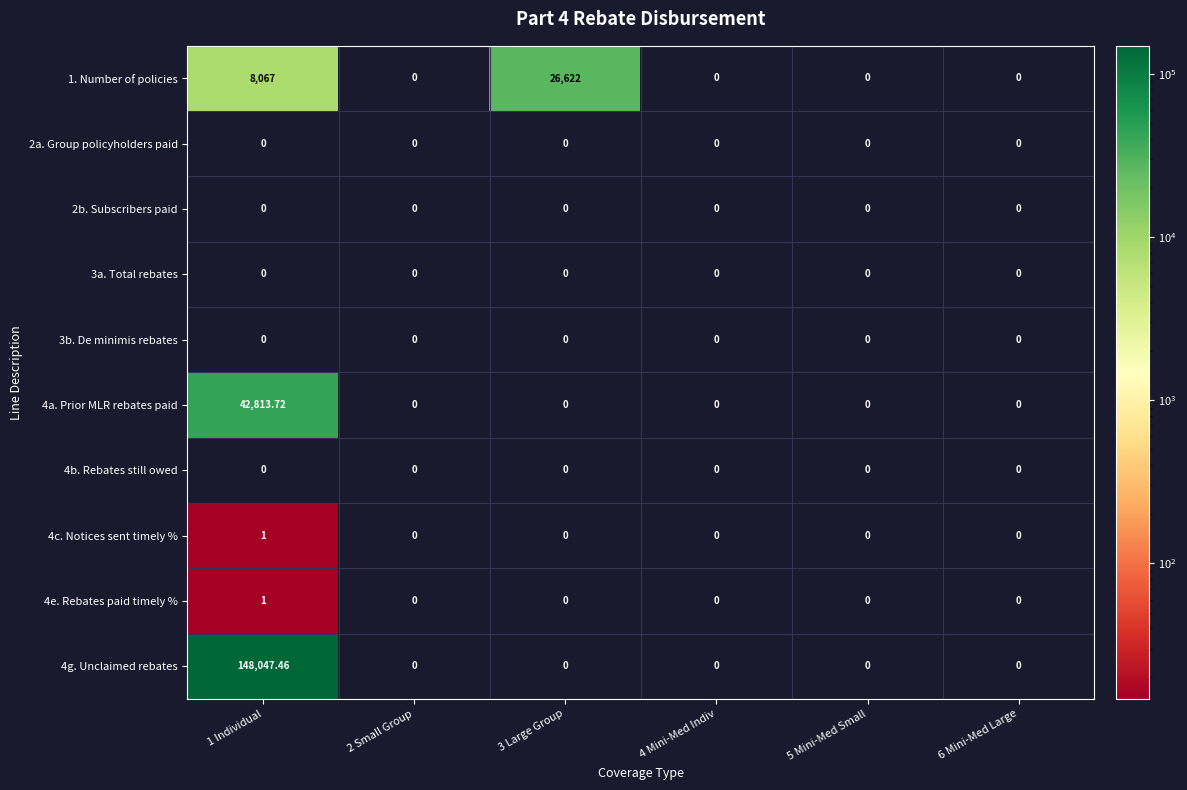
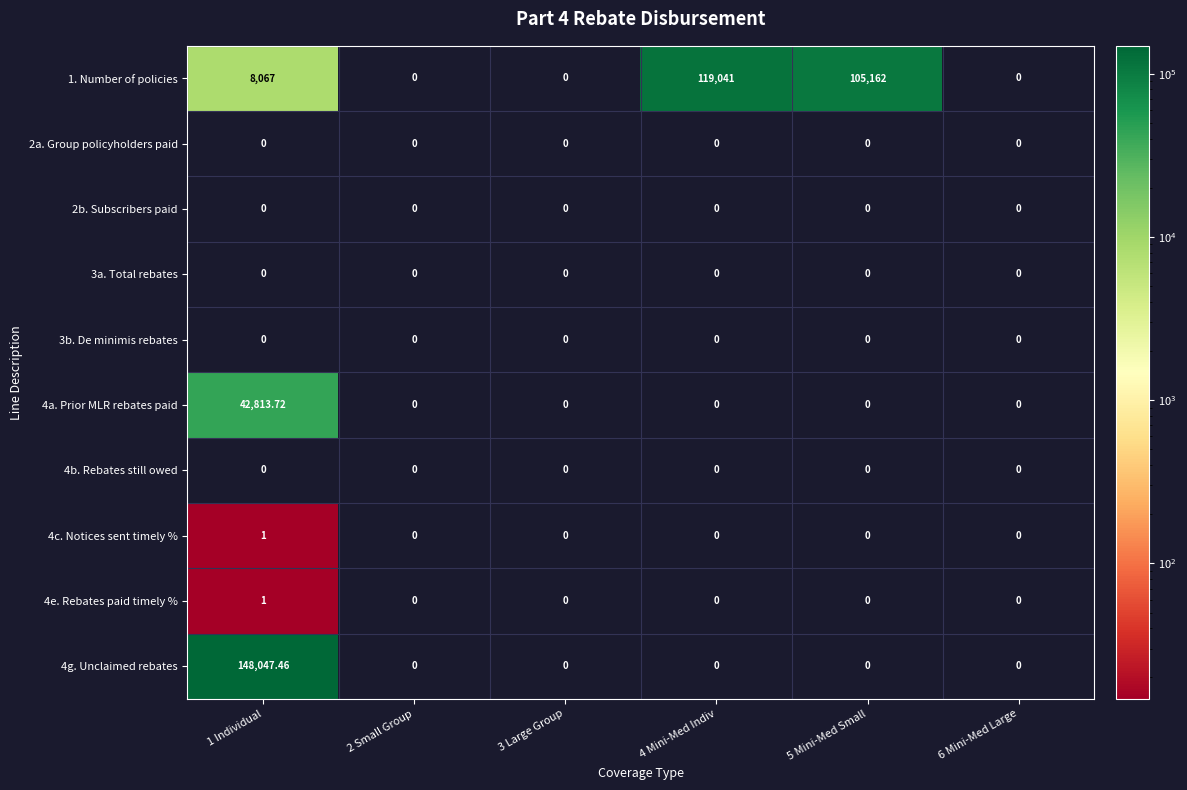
  {
    "1. Number of policies": {
      "1 Individual": "8,067",
      "2 Small Group": "0",
-     "3 Large Group": "26,622",
-     "4 Mini-Med Indiv": "0",
-     "5 Mini-Med Small": "0",
+     "3 Large Group": "0",
+     "4 Mini-Med Indiv": "119,041",
+     "5 Mini-Med Small": "105,162",
      "6 Mini-Med Large": "0"
    },
    "2a. Group policyholders paid": {
      "1 Individual": "0",
      "2 Small Group": "0",
      "3 Large Group": "0",
      "4 Mini-Med Indiv": "0",
      "5 Mini-Med Small": "0",
      "6 Mini-Med Large": "0"
    },
    "2b. Subscribers paid": {
      "1 Individual": "0",
      "2 Small Group": "0",
      "3 Large Group": "0",
      "4 Mini-Med Indiv": "0",
      "5 Mini-Med Small": "0",
      "6 Mini-Med Large": "0"
    },
    "3a. Total rebates": {
      "1 Individual": "0",
      "2 Small Group": "0",
      "3 Large Group": "0",
      "4 Mini-Med Indiv": "0",
      "5 Mini-Med Small": "0",
      "6 Mini-Med Large": "0"
    },
    "3b. De minimis rebates": {
      "1 Individual": "0",
      "2 Small Group": "0",
      "3 Large Group": "0",
      "4 Mini-Med Indiv": "0",
      "5 Mini-Med Small": "0",
      "6 Mini-Med Large": "0"
    },
    "4a. Prior MLR rebates paid": {
      "1 Individual": "42,813.72",
      "2 Small Group": "0",
      "3 Large Group": "0",
      "4 Mini-Med Indiv": "0",
      "5 Mini-Med Small": "0",
      "6 Mini-Med Large": "0"
    },
    "4b. Rebates still owed": {
      "1 Individual": "0",
      "2 Small Group": "0",
      "3 Large Group": "0",
      "4 Mini-Med Indiv": "0",
      "5 Mini-Med Small": "0",
      "6 Mini-Med Large": "0"
    },
    "4c. Notices sent timely %": {
      "1 Individual": "1",
      "2 Small Group": "0",
      "3 Large Group": "0",
      "4 Mini-Med Indiv": "0",
      "5 Mini-Med Small": "0",
      "6 Mini-Med Large": "0"
    },
    "4e. Rebates paid timely %": {
      "1 Individual": "1",
      "2 Small Group": "0",
      "3 Large Group": "0",
      "4 Mini-Med Indiv": "0",
      "5 Mini-Med Small": "0",
      "6 Mini-Med Large": "0"
    },
    "4g. Unclaimed rebates": {
      "1 Individual": "148,047.46",
      "2 Small Group": "0",
      "3 Large Group": "0",
      "4 Mini-Med Indiv": "0",
      "5 Mini-Med Small": "0",
      "6 Mini-Med Large": "0"
    }
  }
